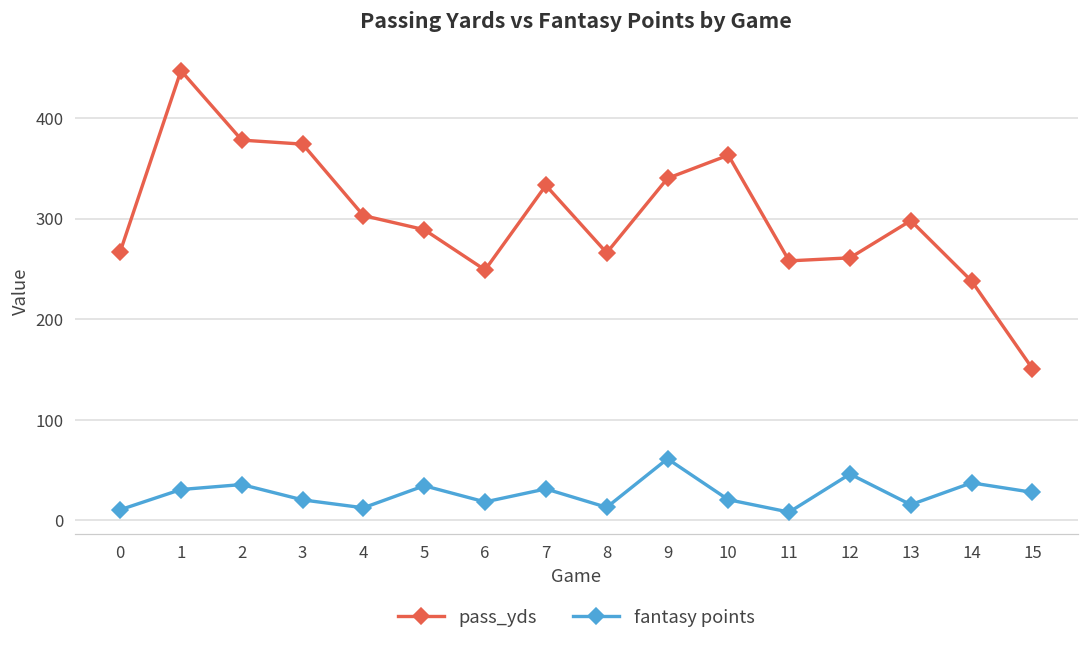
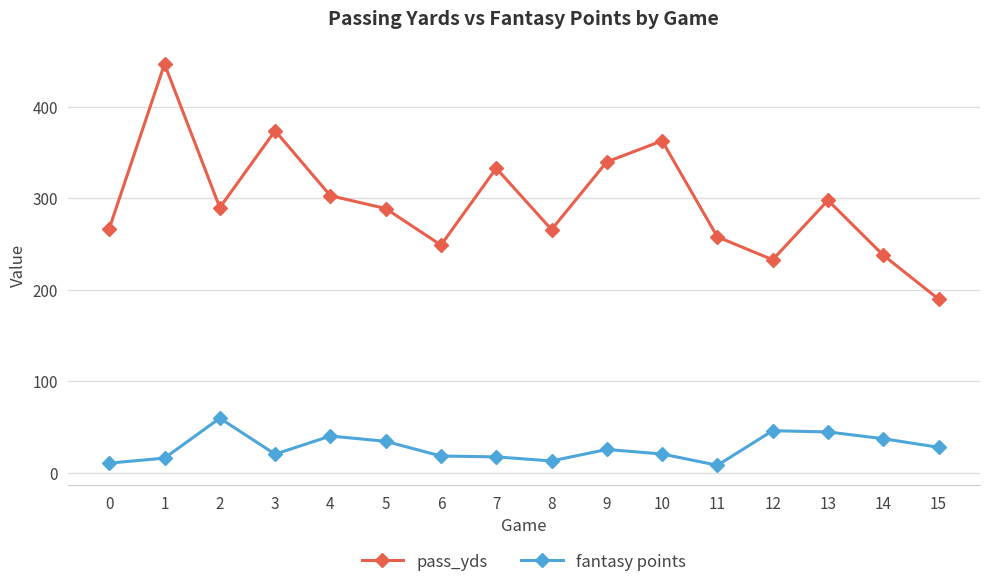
  {
    "pass_yds": {
      "0": 270,
      "1": 450,
-     "2": 380,
+     "2": 290,
      "3": 370,
      "4": 300,
      "5": 290,
      "6": 250,
      "7": 330,
      "8": 270,
      "9": 340,
      "10": 360,
      "11": 260,
-     "12": 260,
+     "12": 230,
      "13": 300,
      "14": 240,
-     "15": 150
+     "15": 190
    },
    "fantasy points": {
      "0": 10,
-     "1": 30,
-     "2": 40,
+     "1": 20,
+     "2": 60,
      "3": 20,
-     "4": 10,
+     "4": 40,
      "5": 30,
      "6": 20,
-     "7": 30,
+     "7": 20,
      "8": 10,
-     "9": 60,
+     "9": 30,
      "10": 20,
      "11": 10,
      "12": 50,
-     "13": 20,
+     "13": 40,
      "14": 40,
      "15": 30
    }
  }
